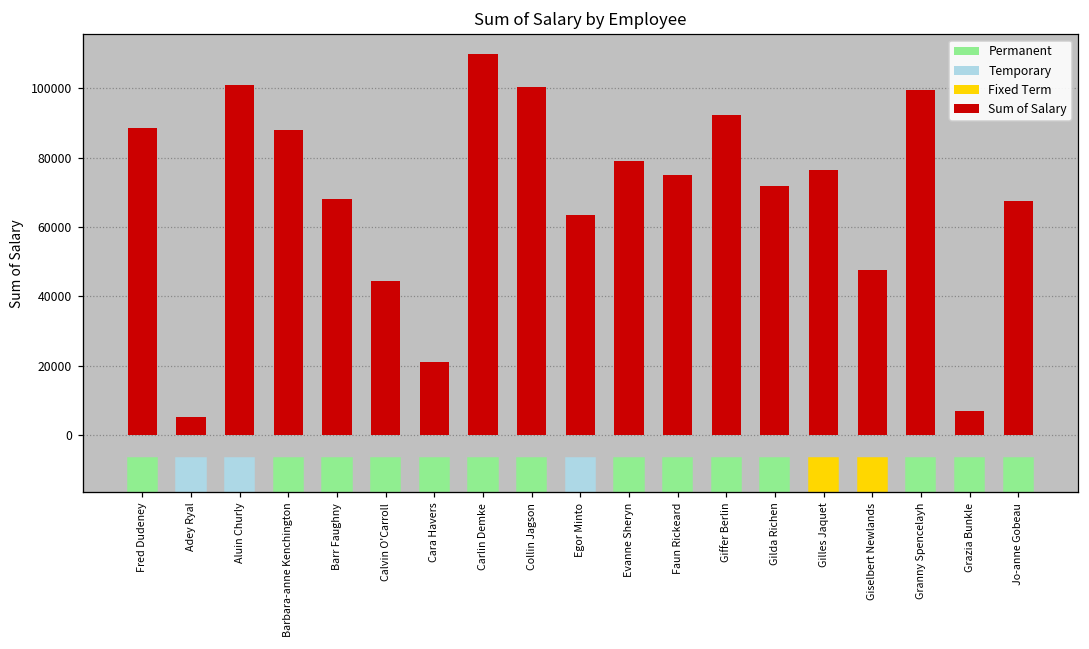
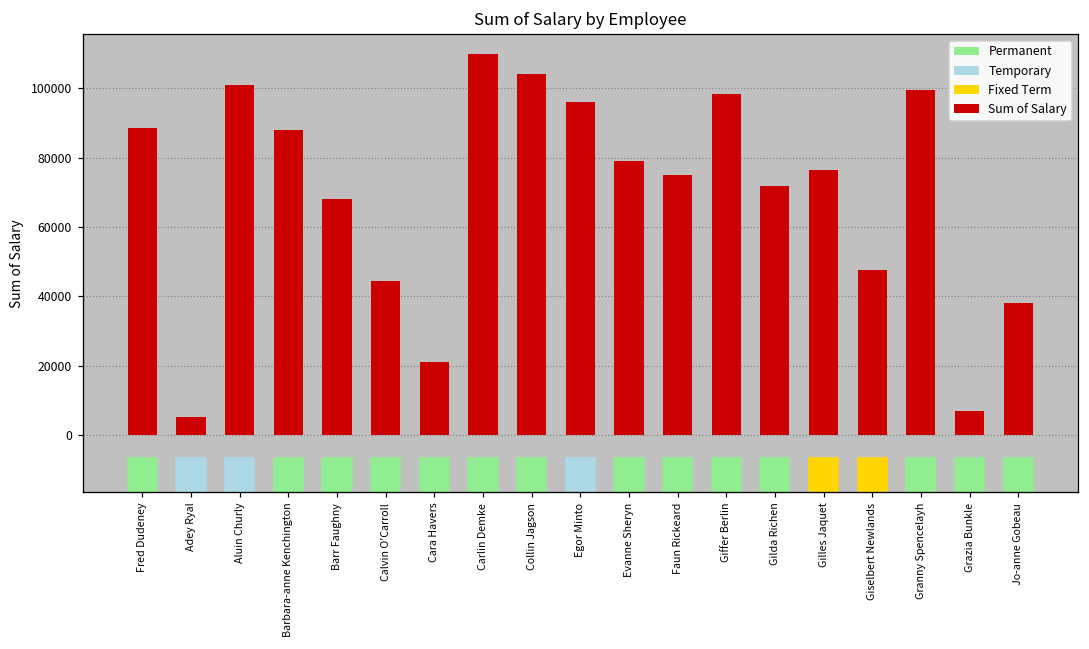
  {
    "Fred Dudeney": 89000,
    "Adey Ryal": 5000,
    "Aluin Churly": 101000,
    "Barbara-anne Kenchington": 88000,
    "Barr Faughny": 68000,
    "Calvin O'Carroll": 44000,
    "Cara Havers": 21000,
    "Carlin Demke": 110000,
-   "Collin Jagson": 100000,
-   "Egor Minto": 63000,
+   "Collin Jagson": 104000,
+   "Egor Minto": 96000,
    "Evanne Sheryn": 79000,
    "Faun Rickeard": 75000,
-   "Giffer Berlin": 92000,
+   "Giffer Berlin": 98000,
    "Gilda Richen": 72000,
    "Gilles Jaquet": 76000,
    "Giselbert Newlands": 48000,
    "Granny Spencelayh": 99000,
    "Grazia Bunkle": 7000,
-   "Jo-anne Gobeau": 67000
+   "Jo-anne Gobeau": 38000
  }
